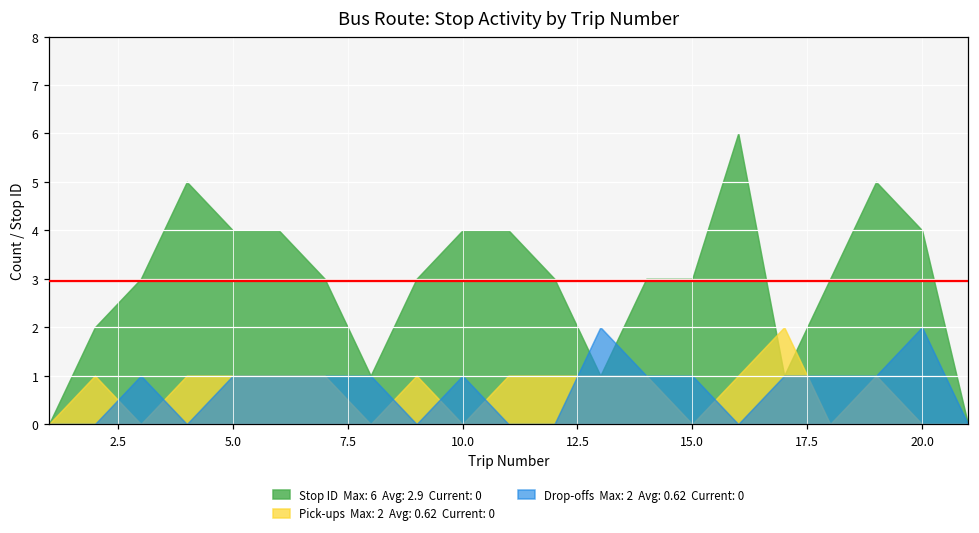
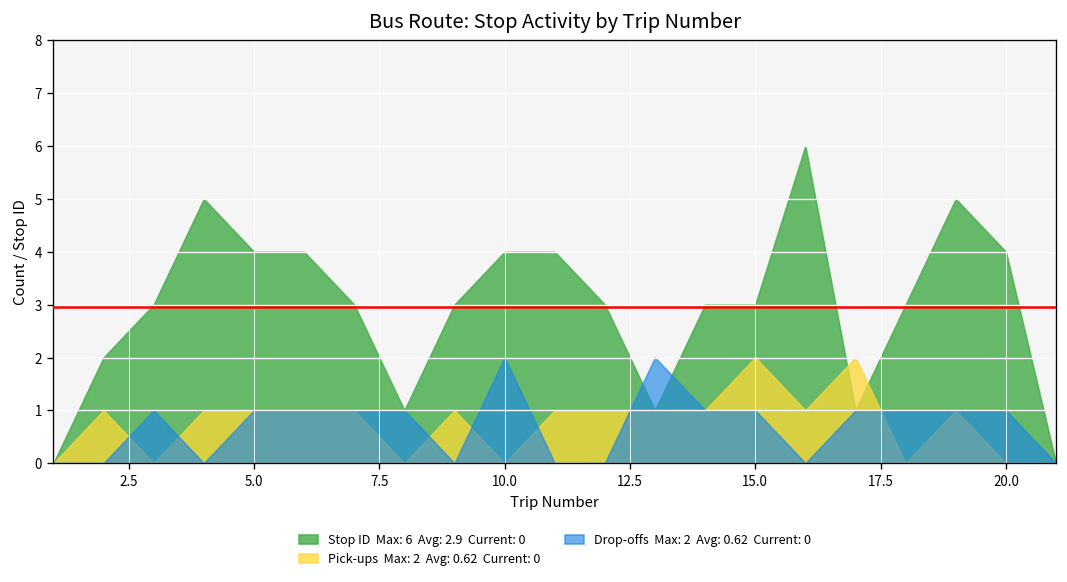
  {
    "Stop ID Max: 6 Avg: 2.9 Current: 0": {
      "5.0": 4,
      "10.0": 4,
      "15.0": 3,
      "20.0": 4
    },
    "Pick-ups Max: 2 Avg: 0.62 Current: 0": {
      "10.0": 0,
-     "15.0": 0,
+     "15.0": 2,
      "20.0": 0
    },
    "Drop-offs Max: 2 Avg: 0.62 Current: 0": {
-     "10.0": 1,
+     "10.0": 2,
      "15.0": 1,
-     "20.0": 2
+     "20.0": 1
    }
  }
